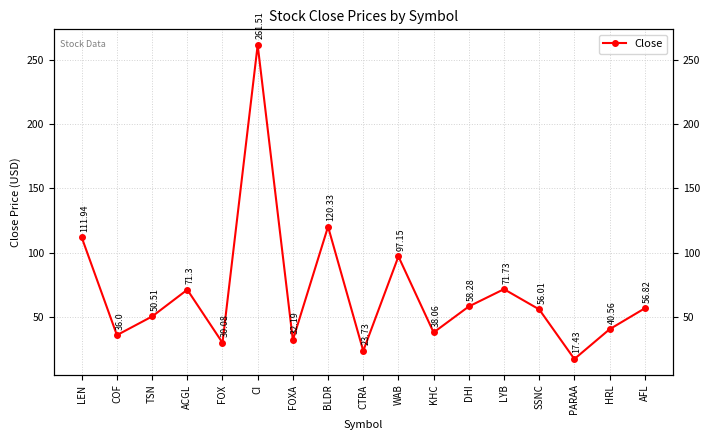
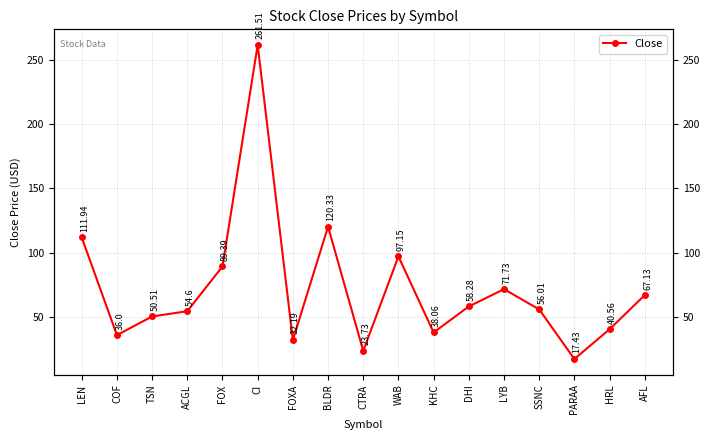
  {
    "LEN": 111.94,
    "COF": 36.0,
    "TSN": 50.51,
-   "ACGL": 71.3,
-   "FOX": 30.08,
+   "ACGL": 54.6,
+   "FOX": 89.39,
    "CI": 261.51,
    "FOXA": 32.19,
    "BLDR": 120.33,
    "CTRA": 23.73,
    "WAB": 97.15,
    "KHC": 38.06,
    "DHI": 58.28,
    "LYB": 71.73,
    "SSNC": 56.01,
    "PARAA": 17.43,
    "HRL": 40.56,
-   "AFL": 56.82
+   "AFL": 67.13
  }
